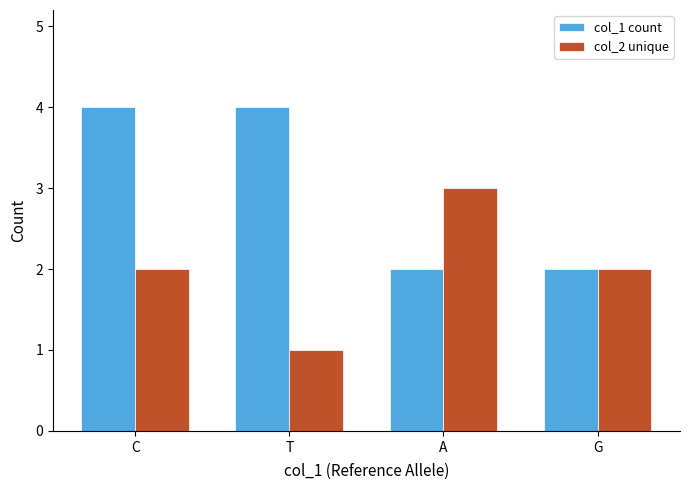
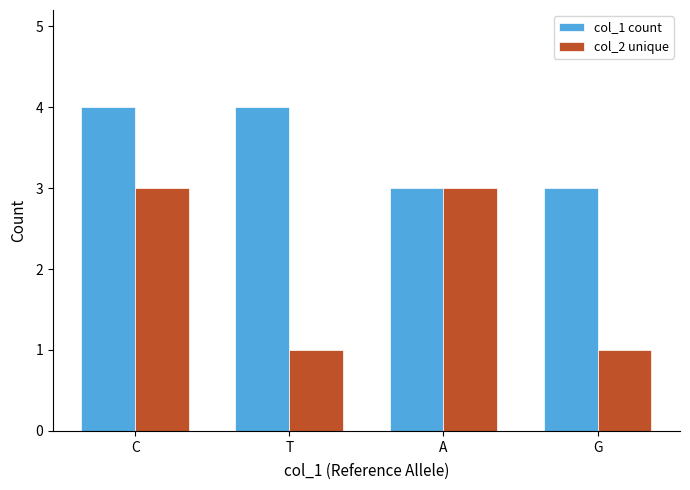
  {
    "col_1 count": {
      "C": 4,
      "T": 4,
-     "A": 2,
-     "G": 2
+     "A": 3,
+     "G": 3
    },
    "col_2 unique": {
-     "C": 2,
+     "C": 3,
      "T": 1,
      "A": 3,
-     "G": 2
+     "G": 1
    }
  }
